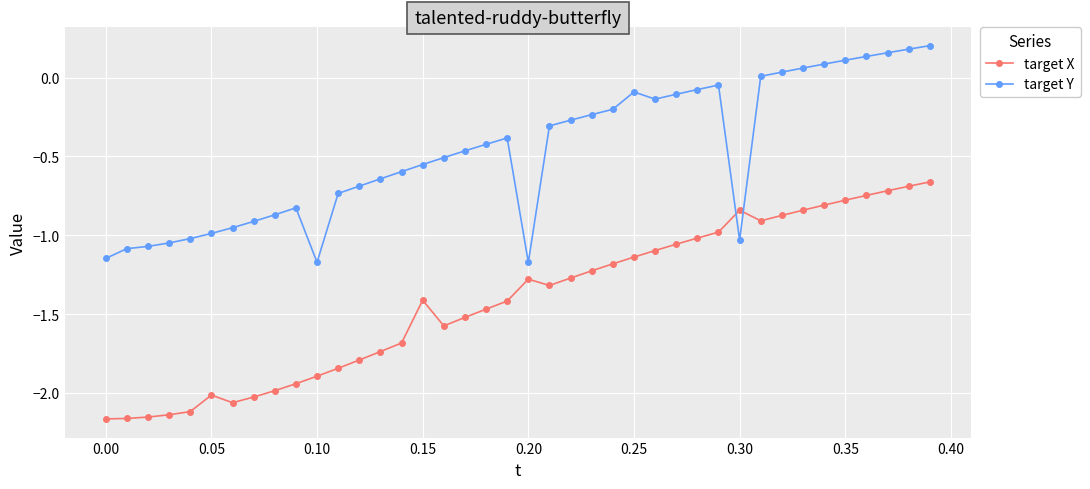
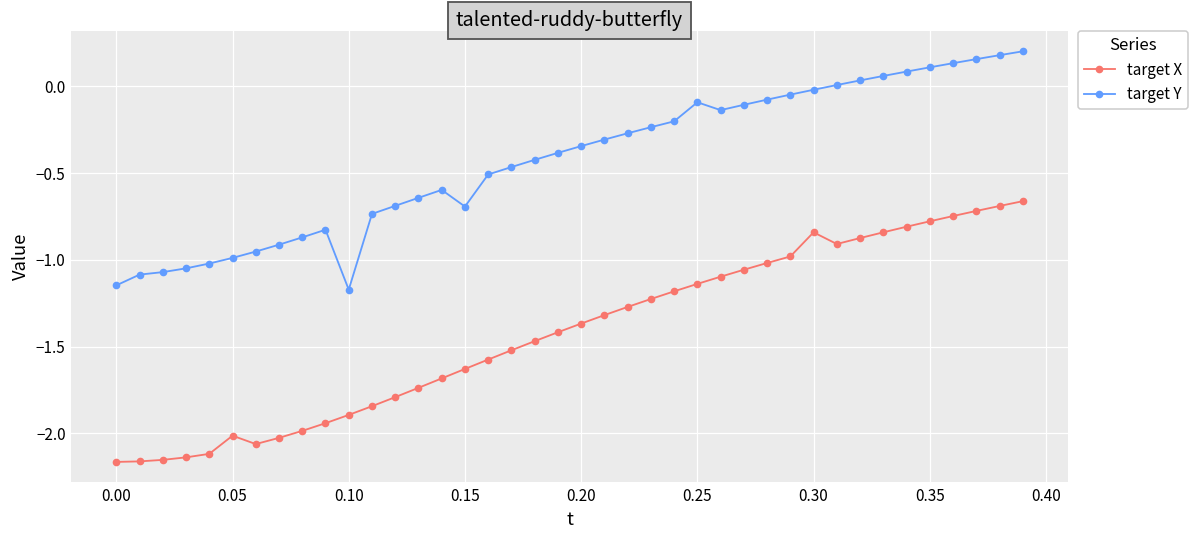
  {
    "target X": {
      "0.00": -2.16,
      "0.05": -2.01,
      "0.10": -1.89,
-     "0.15": -1.41,
-     "0.20": -1.28,
+     "0.15": -1.63,
+     "0.20": -1.37,
      "0.25": -1.14,
      "0.30": -0.84,
      "0.35": -0.78
    },
    "target Y": {
      "0.00": -1.15,
      "0.05": -0.99,
      "0.10": -1.17,
-     "0.15": -0.55,
-     "0.20": -1.17,
+     "0.15": -0.69,
+     "0.20": -0.34,
      "0.25": -0.09,
-     "0.30": -1.03,
+     "0.30": -0.02,
      "0.35": 0.11
    }
  }
